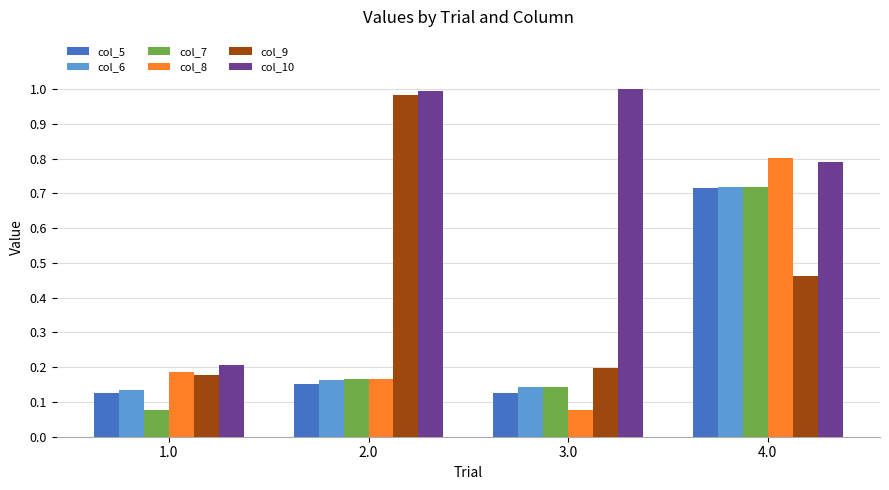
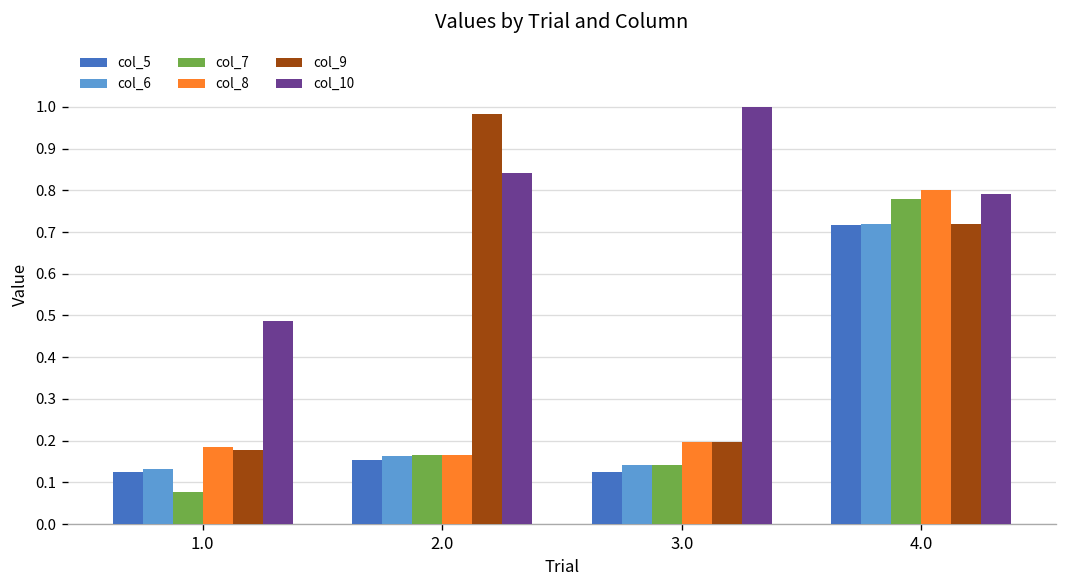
  {
    "col_7": {
      "1.0": 0.08,
      "2.0": 0.17,
      "3.0": 0.14,
-     "4.0": 0.72
+     "4.0": 0.78
    },
    "col_8": {
      "1.0": 0.19,
      "2.0": 0.17,
-     "3.0": 0.08,
+     "3.0": 0.20,
      "4.0": 0.80
    },
    "col_9": {
      "1.0": 0.18,
      "2.0": 0.98,
      "3.0": 0.20,
-     "4.0": 0.46
+     "4.0": 0.72
    },
    "col_10": {
-     "1.0": 0.20,
-     "2.0": 0.99,
+     "1.0": 0.49,
+     "2.0": 0.84,
      "3.0": 1.00,
      "4.0": 0.79
    }
  }
